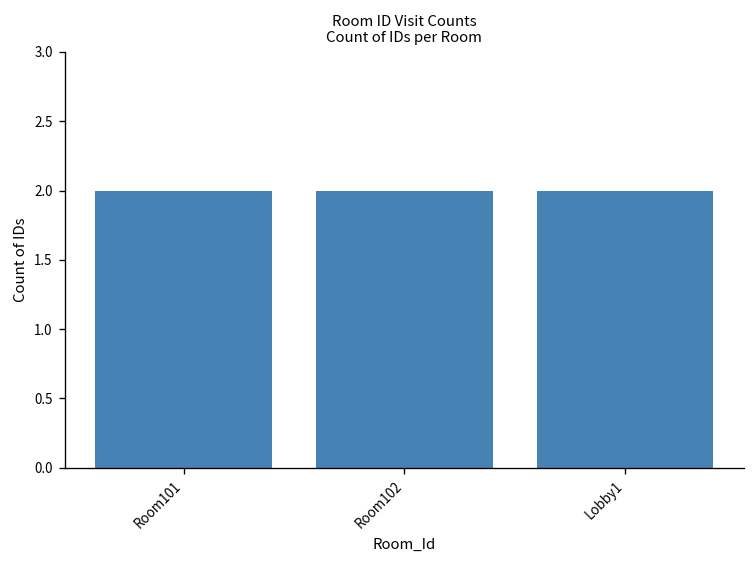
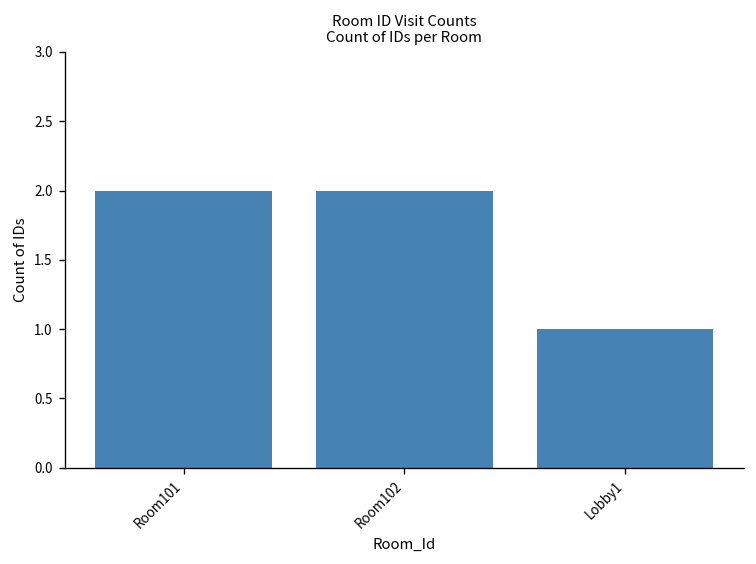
  {
    "Room101": 2,
    "Room102": 2,
-   "Lobby1": 2
+   "Lobby1": 1
  }
